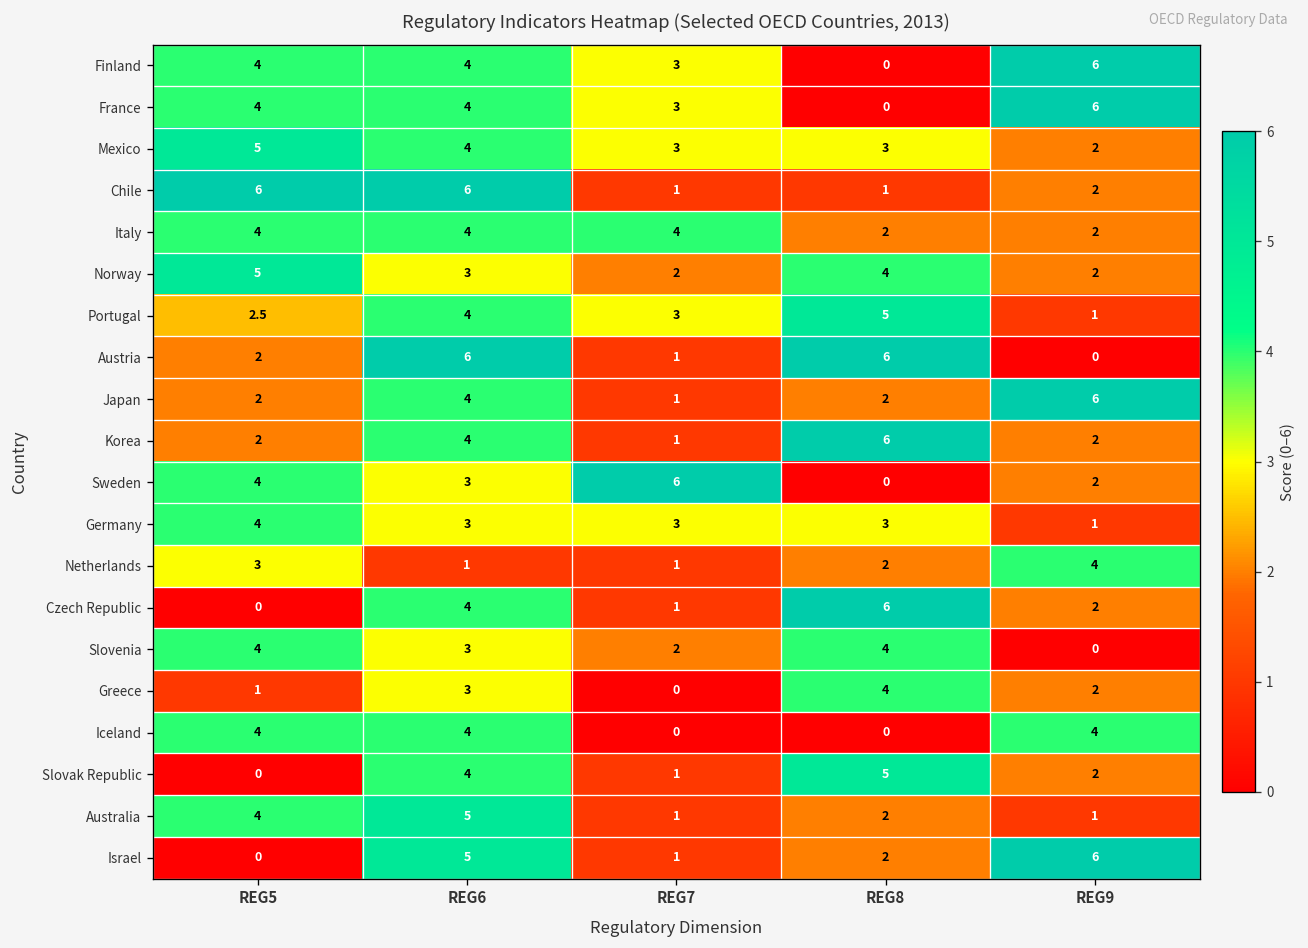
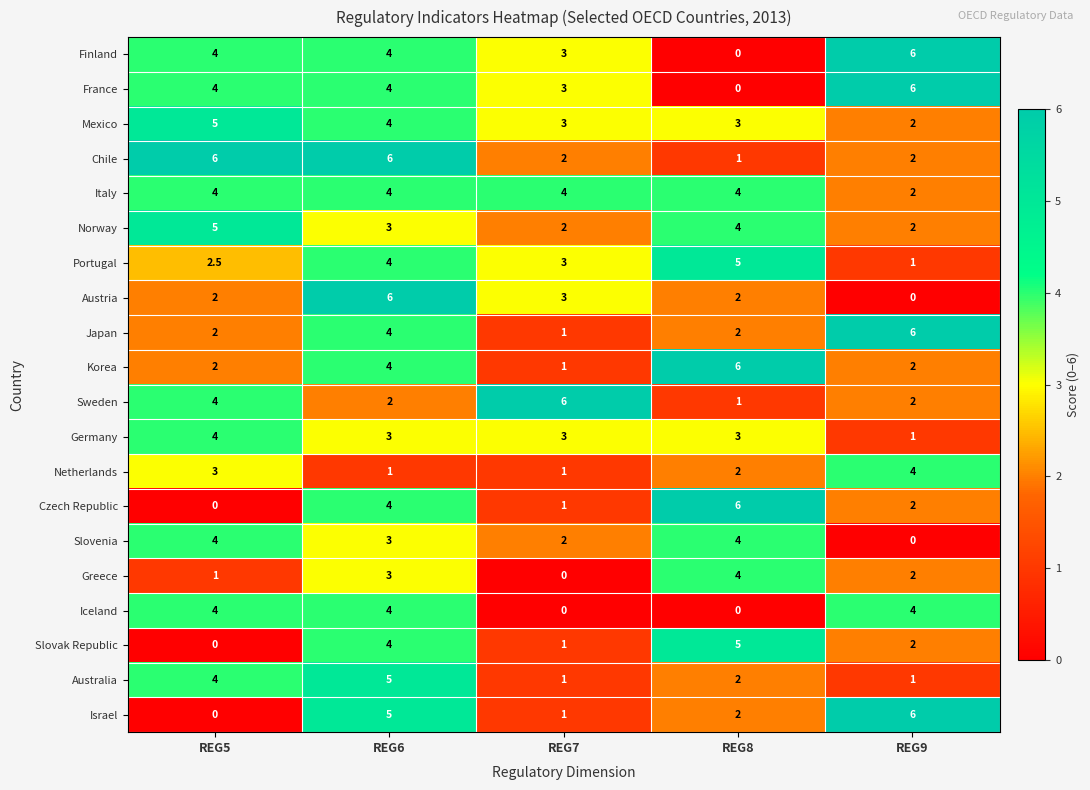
  {
    "Finland": {
      "REG5": 4,
      "REG6": 4,
      "REG7": 3,
      "REG8": 0,
      "REG9": 6
    },
    "France": {
      "REG5": 4,
      "REG6": 4,
      "REG7": 3,
      "REG8": 0,
      "REG9": 6
    },
    "Mexico": {
      "REG5": 5,
      "REG6": 4,
      "REG7": 3,
      "REG8": 3,
      "REG9": 2
    },
    "Chile": {
      "REG5": 6,
      "REG6": 6,
-     "REG7": 1,
+     "REG7": 2,
      "REG8": 1,
      "REG9": 2
    },
    "Italy": {
      "REG5": 4,
      "REG6": 4,
      "REG7": 4,
-     "REG8": 2,
+     "REG8": 4,
      "REG9": 2
    },
    "Norway": {
      "REG5": 5,
      "REG6": 3,
      "REG7": 2,
      "REG8": 4,
      "REG9": 2
    },
    "Portugal": {
      "REG5": 2.5,
      "REG6": 4,
      "REG7": 3,
      "REG8": 5,
      "REG9": 1
    },
    "Austria": {
      "REG5": 2,
      "REG6": 6,
-     "REG7": 1,
-     "REG8": 6,
+     "REG7": 3,
+     "REG8": 2,
      "REG9": 0
    },
    "Japan": {
      "REG5": 2,
      "REG6": 4,
      "REG7": 1,
      "REG8": 2,
      "REG9": 6
    },
    "Korea": {
      "REG5": 2,
      "REG6": 4,
      "REG7": 1,
      "REG8": 6,
      "REG9": 2
    },
    "Sweden": {
      "REG5": 4,
-     "REG6": 3,
+     "REG6": 2,
      "REG7": 6,
-     "REG8": 0,
+     "REG8": 1,
      "REG9": 2
    },
    "Germany": {
      "REG5": 4,
      "REG6": 3,
      "REG7": 3,
      "REG8": 3,
      "REG9": 1
    },
    "Netherlands": {
      "REG5": 3,
      "REG6": 1,
      "REG7": 1,
      "REG8": 2,
      "REG9": 4
    },
    "Czech Republic": {
      "REG5": 0,
      "REG6": 4,
      "REG7": 1,
      "REG8": 6,
      "REG9": 2
    },
    "Slovenia": {
      "REG5": 4,
      "REG6": 3,
      "REG7": 2,
      "REG8": 4,
      "REG9": 0
    },
    "Greece": {
      "REG5": 1,
      "REG6": 3,
      "REG7": 0,
      "REG8": 4,
      "REG9": 2
    },
    "Iceland": {
      "REG5": 4,
      "REG6": 4,
      "REG7": 0,
      "REG8": 0,
      "REG9": 4
    },
    "Slovak Republic": {
      "REG5": 0,
      "REG6": 4,
      "REG7": 1,
      "REG8": 5,
      "REG9": 2
    },
    "Australia": {
      "REG5": 4,
      "REG6": 5,
      "REG7": 1,
      "REG8": 2,
      "REG9": 1
    },
    "Israel": {
      "REG5": 0,
      "REG6": 5,
      "REG7": 1,
      "REG8": 2,
      "REG9": 6
    }
  }
